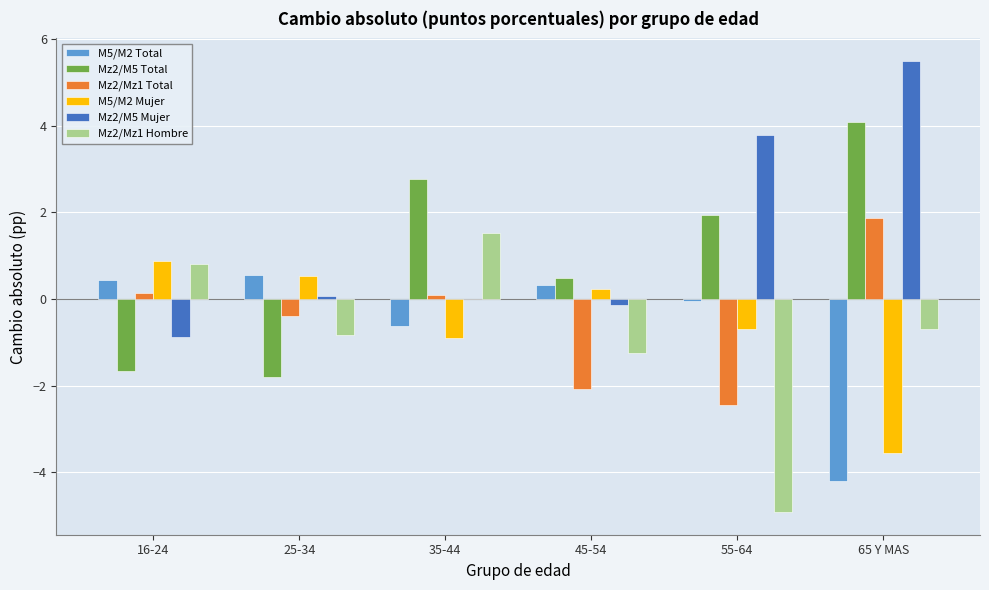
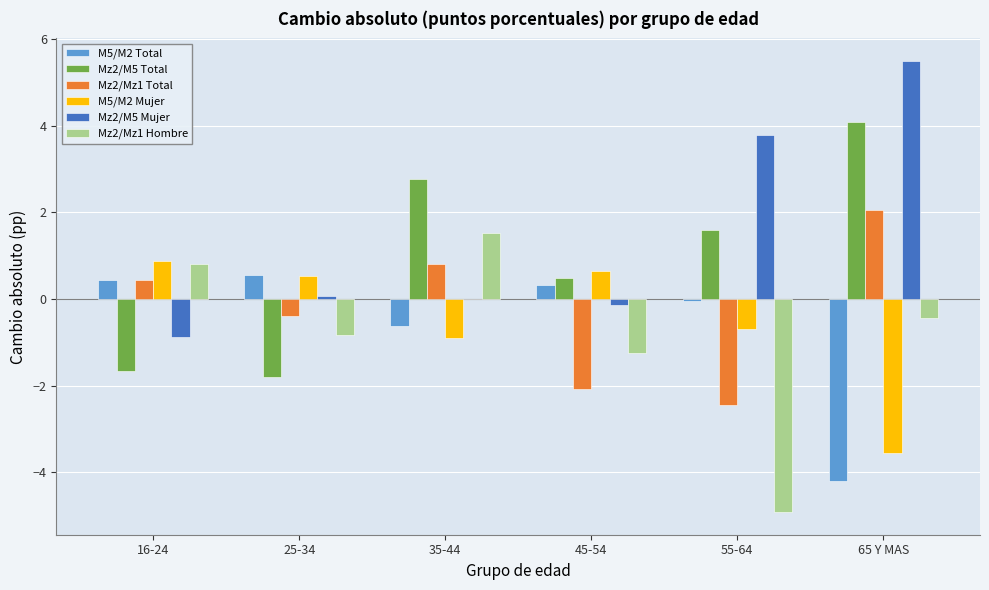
  {
    "Mz2/M5 Total": {
      "16-24": -1.7,
      "25-34": -1.8,
      "35-44": 2.8,
      "45-54": 0.5,
-     "55-64": 1.9,
+     "55-64": 1.6,
      "65 Y MAS": 4.1
    },
    "Mz2/Mz1 Total": {
-     "16-24": 0.1,
+     "16-24": 0.4,
      "25-34": -0.4,
-     "35-44": 0.1,
+     "35-44": 0.8,
      "45-54": -2.1,
      "55-64": -2.4,
-     "65 Y MAS": 1.9
+     "65 Y MAS": 2.1
    },
    "M5/M2 Mujer": {
      "16-24": 0.9,
      "25-34": 0.5,
      "35-44": -0.9,
-     "45-54": 0.2,
+     "45-54": 0.6,
      "55-64": -0.7,
      "65 Y MAS": -3.5
    },
    "Mz2/Mz1 Hombre": {
      "16-24": 0.8,
      "25-34": -0.8,
      "35-44": 1.5,
      "45-54": -1.2,
      "55-64": -4.9,
-     "65 Y MAS": -0.7
+     "65 Y MAS": -0.4
    }
  }
